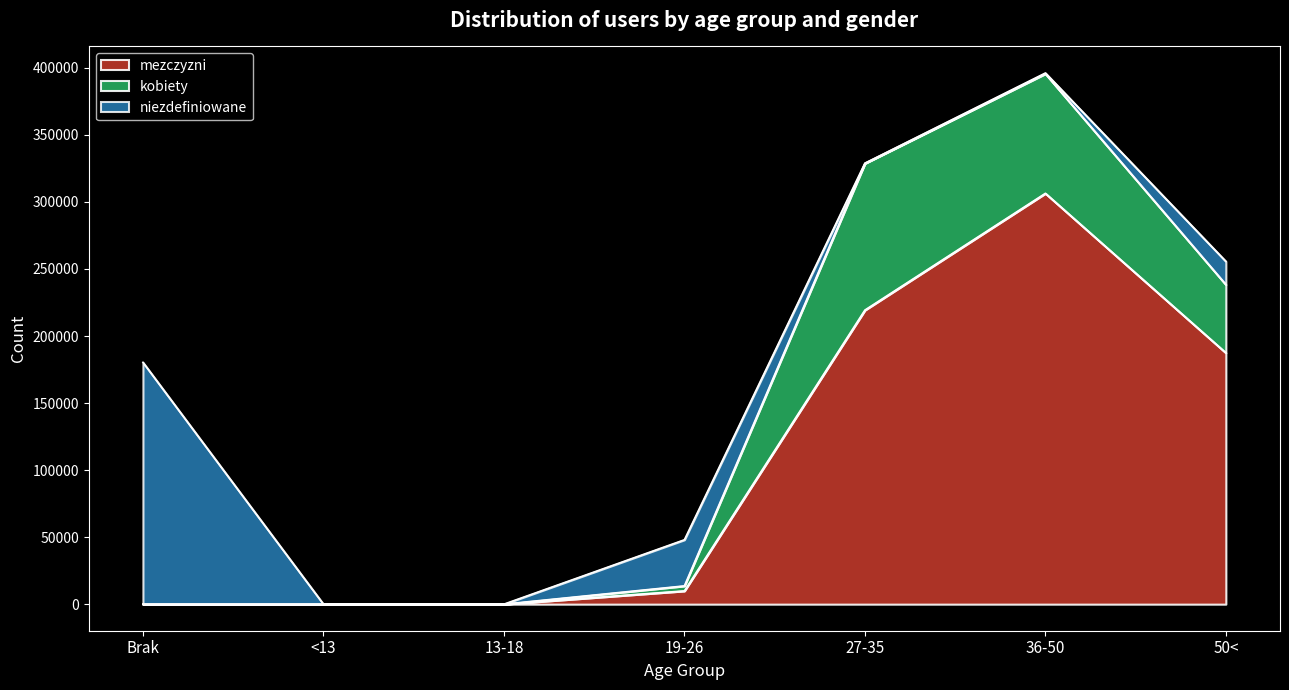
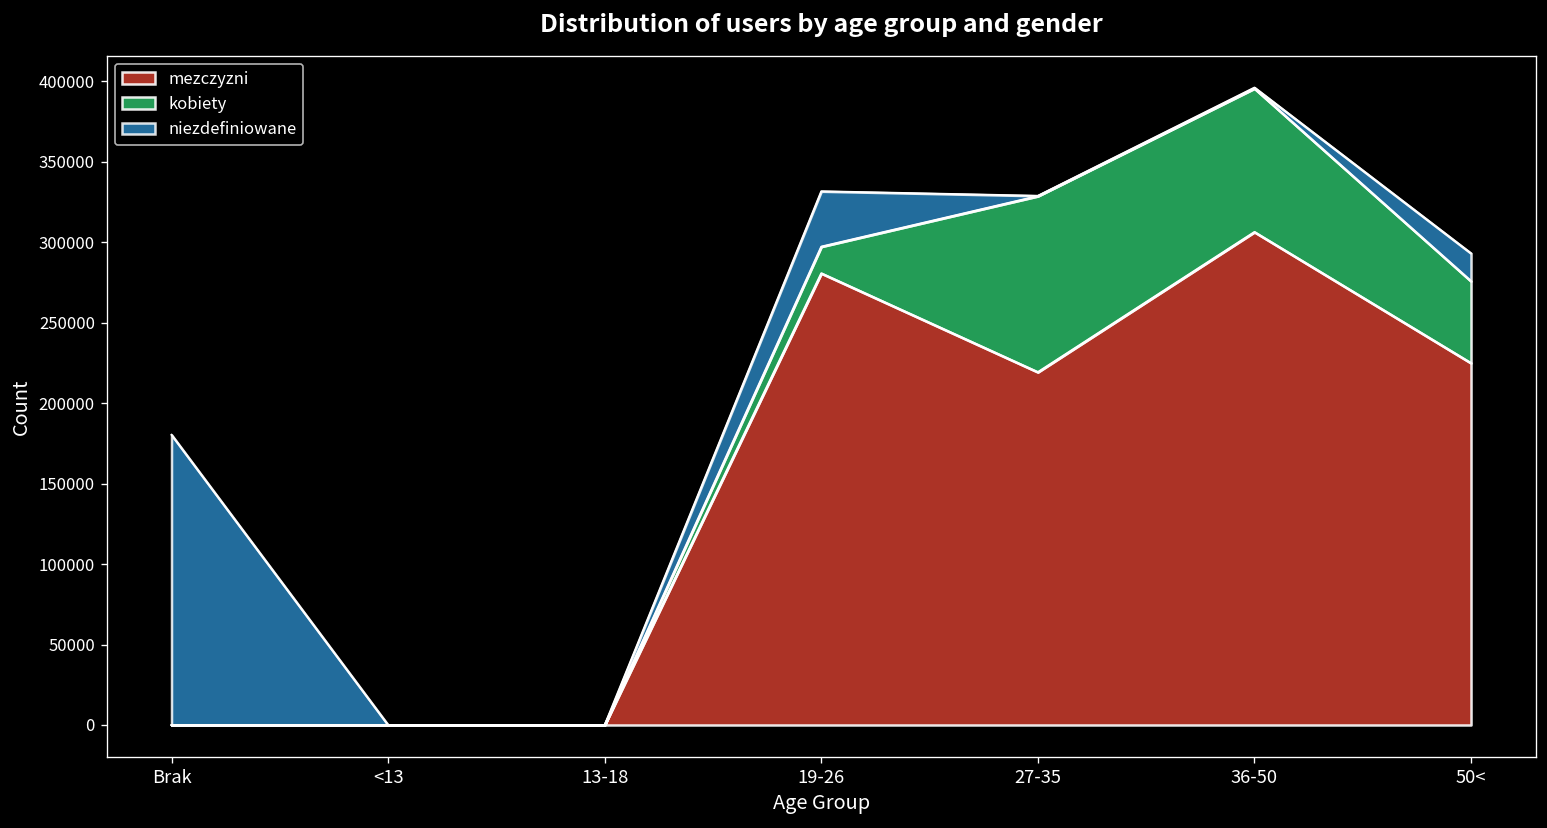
  {
    "mezczyzni": {
-     "19-26": 10000,
+     "19-26": 281000,
      "27-35": 219000,
      "36-50": 306000,
-     "50<": 187000
+     "50<": 225000
    },
    "kobiety": {
-     "19-26": 4000,
+     "19-26": 17000,
      "50<": 51000
    },
    "niezdefiniowane": {
      "Brak": 180000,
      "19-26": 34000,
      "50<": 17000
    }
  }
